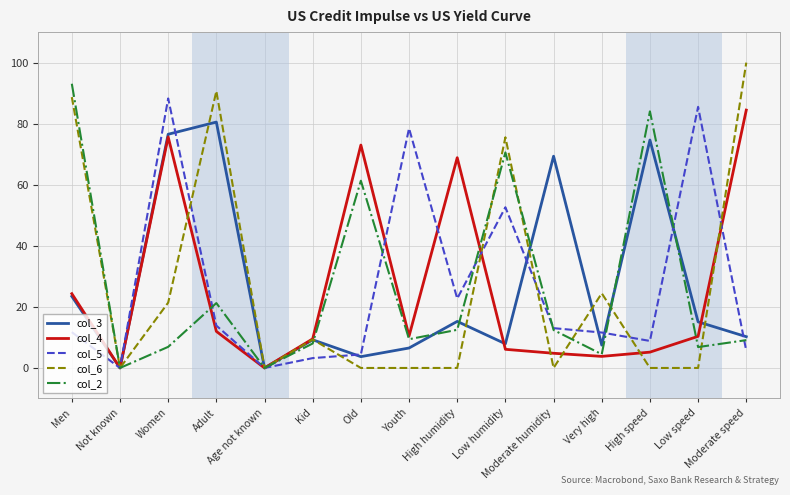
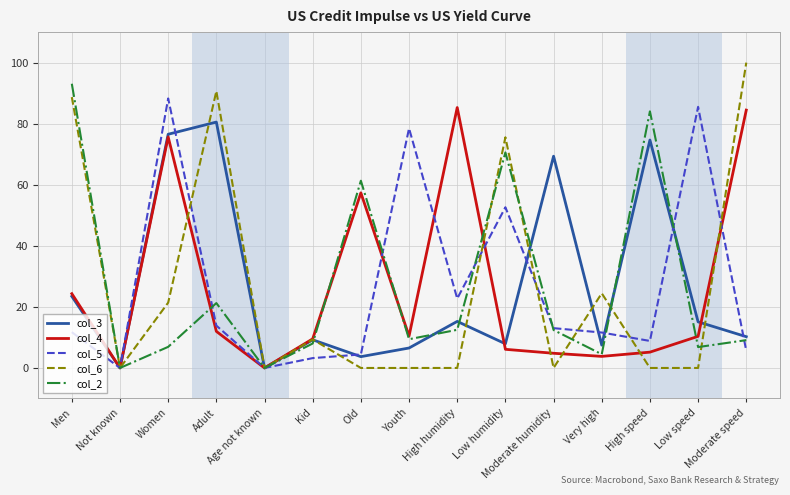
  {
    "col_4": {
      "Men": 24,
      "Women": 76,
      "Adult": 12,
-     "Old": 73,
+     "Old": 57,
      "Youth": 10,
-     "High humidity": 69,
+     "High humidity": 85,
      "Low humidity": 6,
      "Moderate humidity": 5,
      "High speed": 5,
      "Low speed": 10,
      "Moderate speed": 84
    },
    "col_6": {
      "Men": 89,
      "Women": 21,
      "Adult": 91,
      "Old": 0,
      "Youth": 0,
      "High humidity": 0,
      "Low humidity": 76,
      "Moderate humidity": 0,
      "Very high": 24,
      "High speed": 0,
      "Low speed": 0,
      "Moderate speed": 100
    },
    "col_2": {
      "Men": 93,
      "Women": 7,
      "Adult": 21,
      "Kid": 8,
      "Old": 61,
      "Youth": 9,
      "High humidity": 13,
      "Low humidity": 71,
      "High speed": 84,
      "Low speed": 7,
      "Moderate speed": 9
    }
  }
